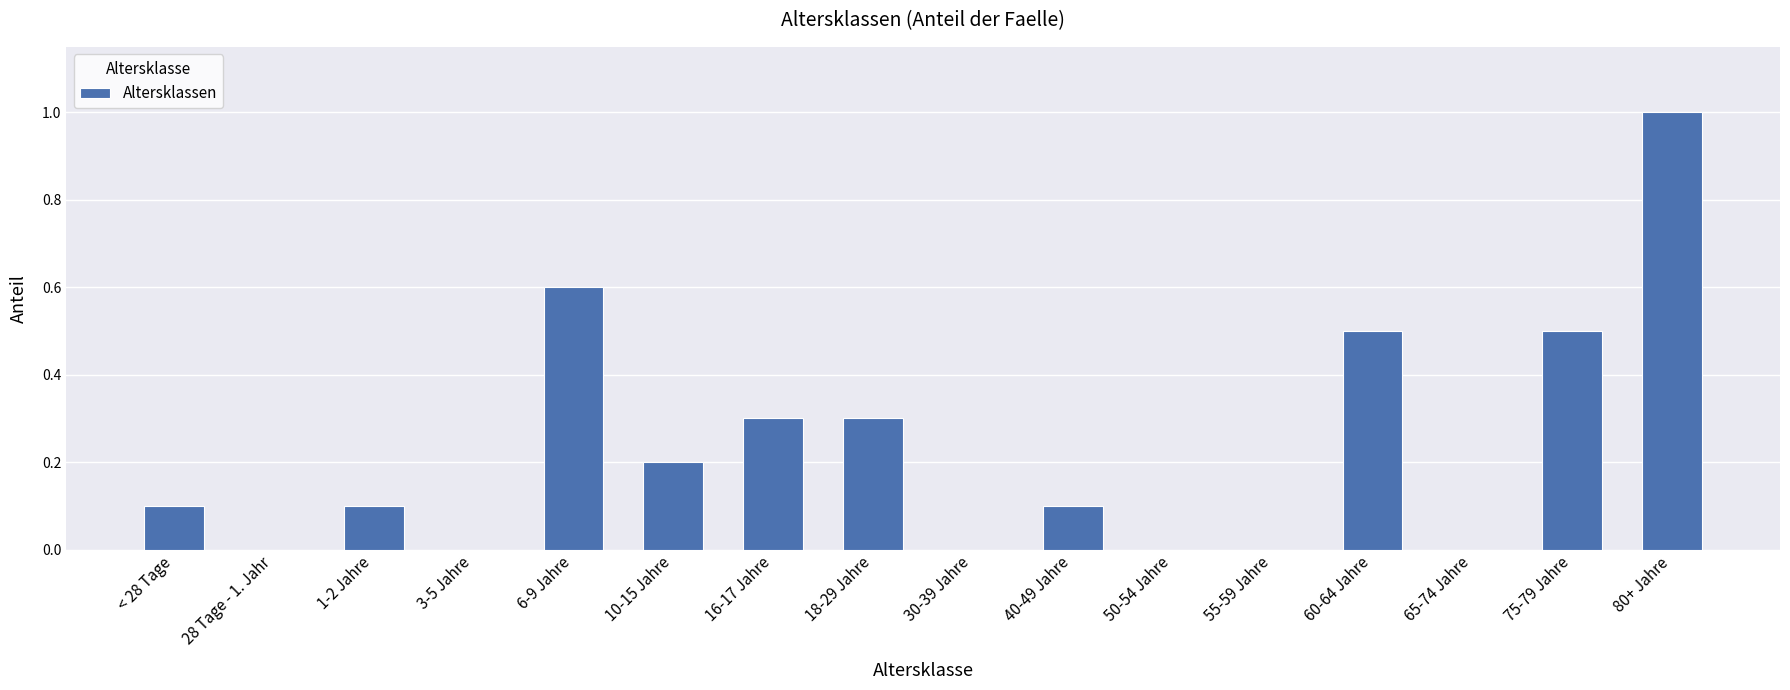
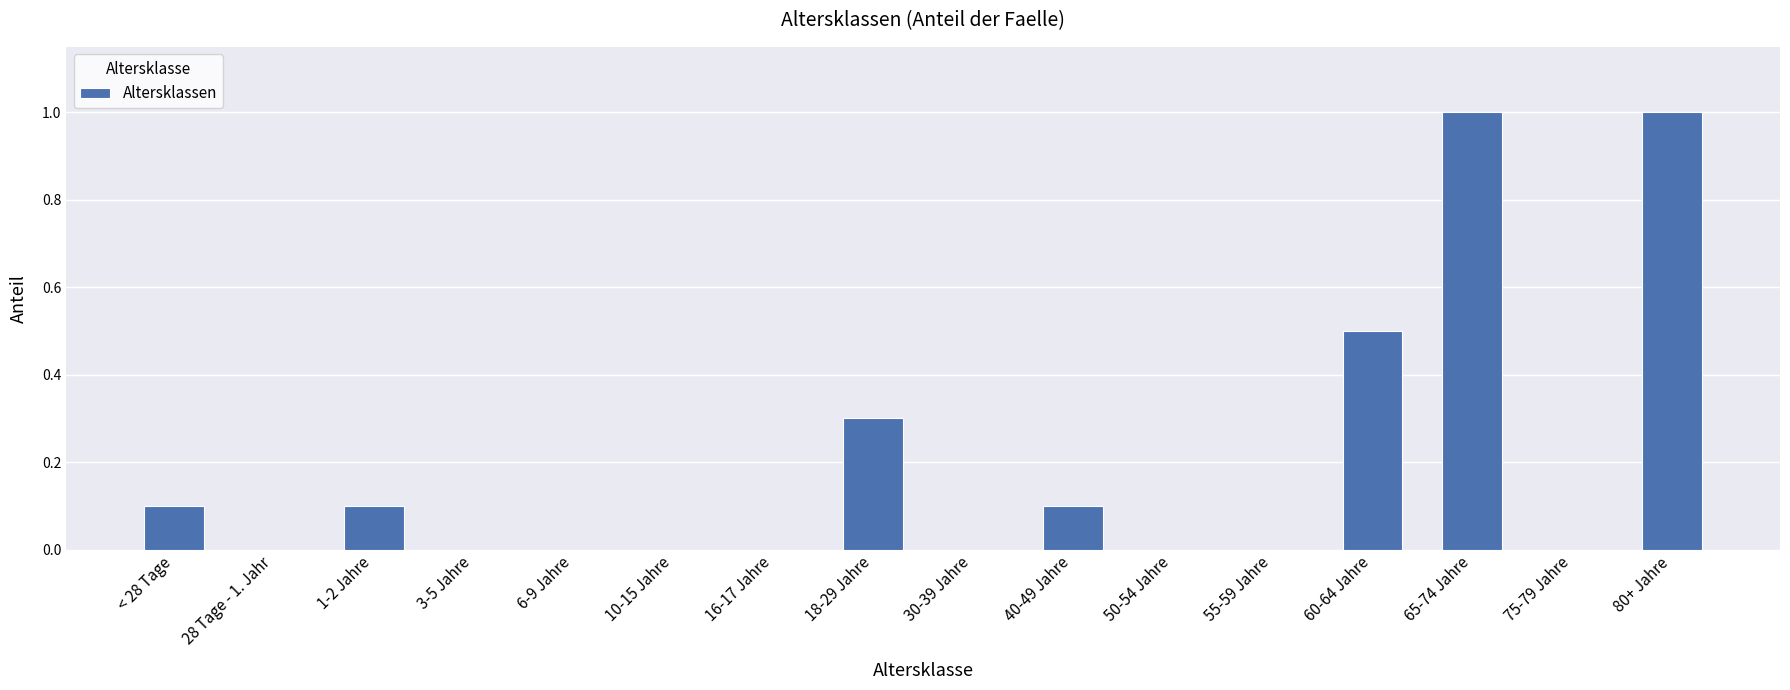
  {
    "< 28 Tage": 0.1,
    "28 Tage - 1. Jahr": 0.0,
    "1-2 Jahre": 0.1,
    "3-5 Jahre": 0.0,
-   "6-9 Jahre": 0.6,
-   "10-15 Jahre": 0.2,
-   "16-17 Jahre": 0.3,
+   "6-9 Jahre": 0.0,
+   "10-15 Jahre": 0.0,
+   "16-17 Jahre": 0.0,
    "18-29 Jahre": 0.3,
    "30-39 Jahre": 0.0,
    "40-49 Jahre": 0.1,
    "50-54 Jahre": 0.0,
    "55-59 Jahre": 0.0,
    "60-64 Jahre": 0.5,
-   "65-74 Jahre": 0,
-   "75-79 Jahre": 0.5,
+   "65-74 Jahre": 1,
+   "75-79 Jahre": 0.0,
    "80+ Jahre": 1.0
  }
